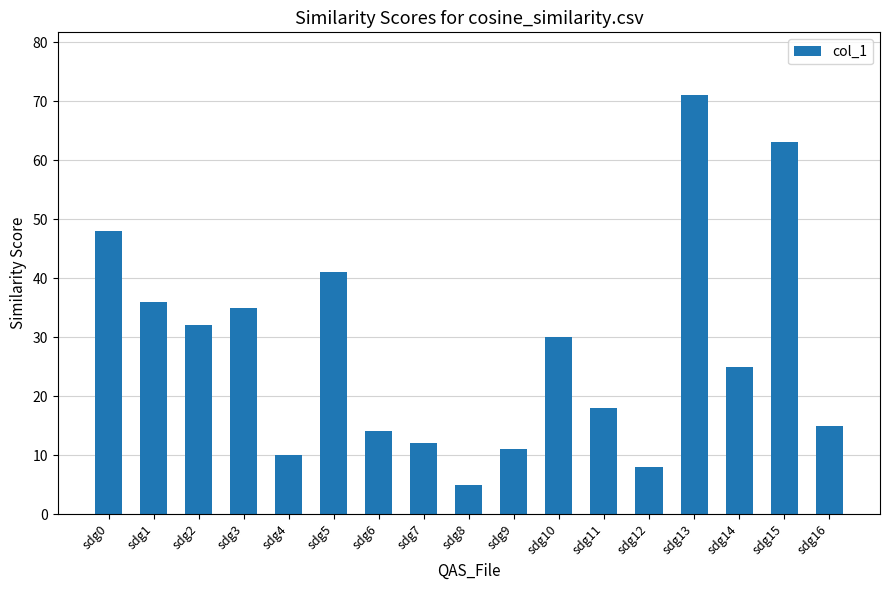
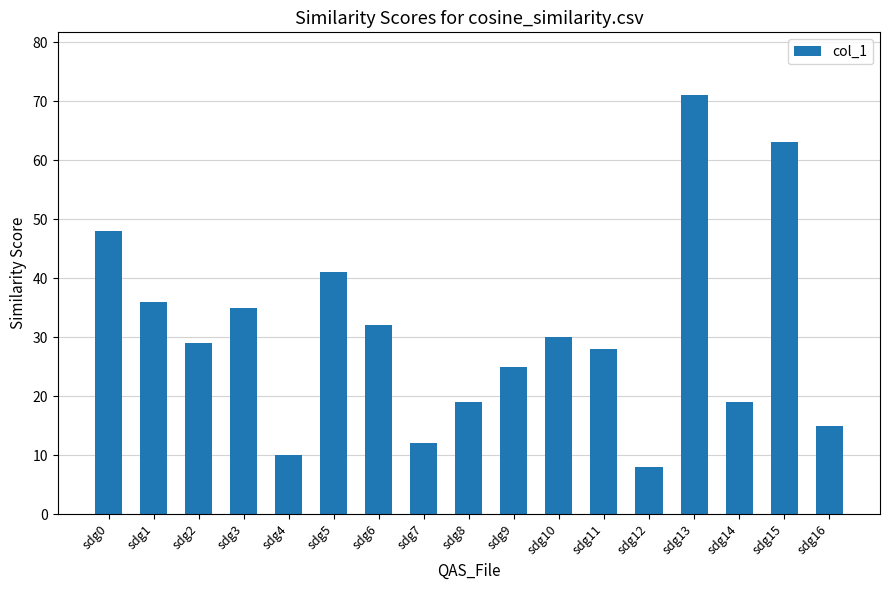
  {
    "sdg0": 48,
    "sdg1": 36,
-   "sdg2": 32,
+   "sdg2": 29,
    "sdg3": 35,
    "sdg4": 10,
    "sdg5": 41,
-   "sdg6": 14,
+   "sdg6": 32,
    "sdg7": 12,
-   "sdg8": 5,
-   "sdg9": 11,
+   "sdg8": 19,
+   "sdg9": 25,
    "sdg10": 30,
-   "sdg11": 18,
+   "sdg11": 28,
    "sdg12": 8,
    "sdg13": 71,
-   "sdg14": 25,
+   "sdg14": 19,
    "sdg15": 63,
    "sdg16": 15
  }
